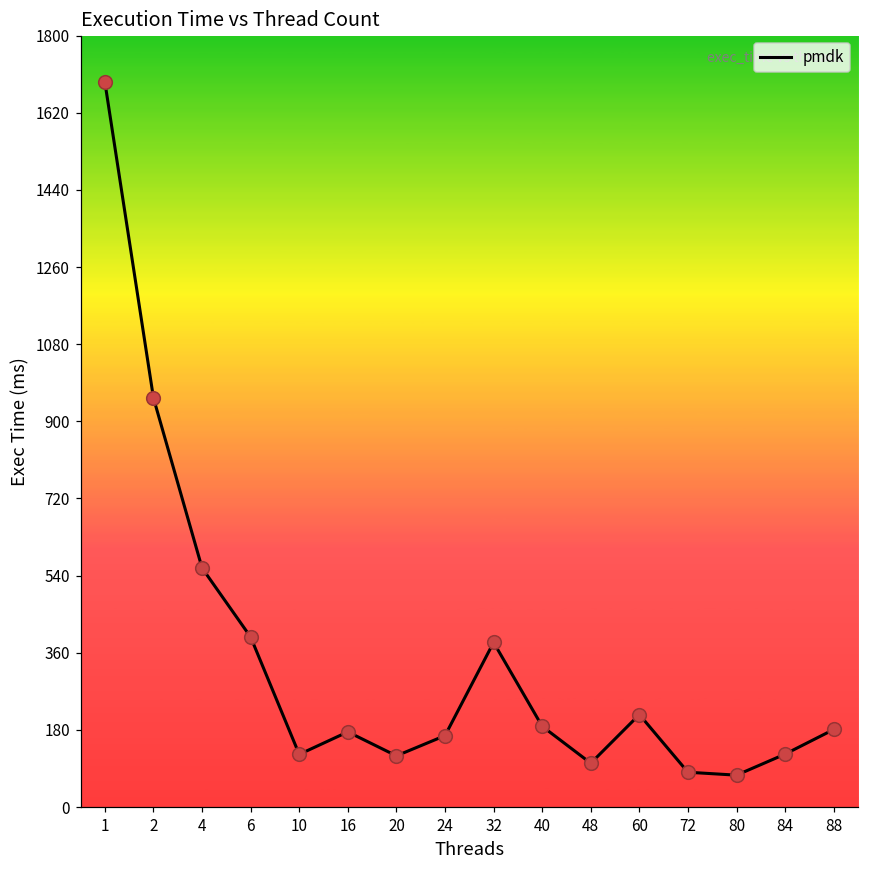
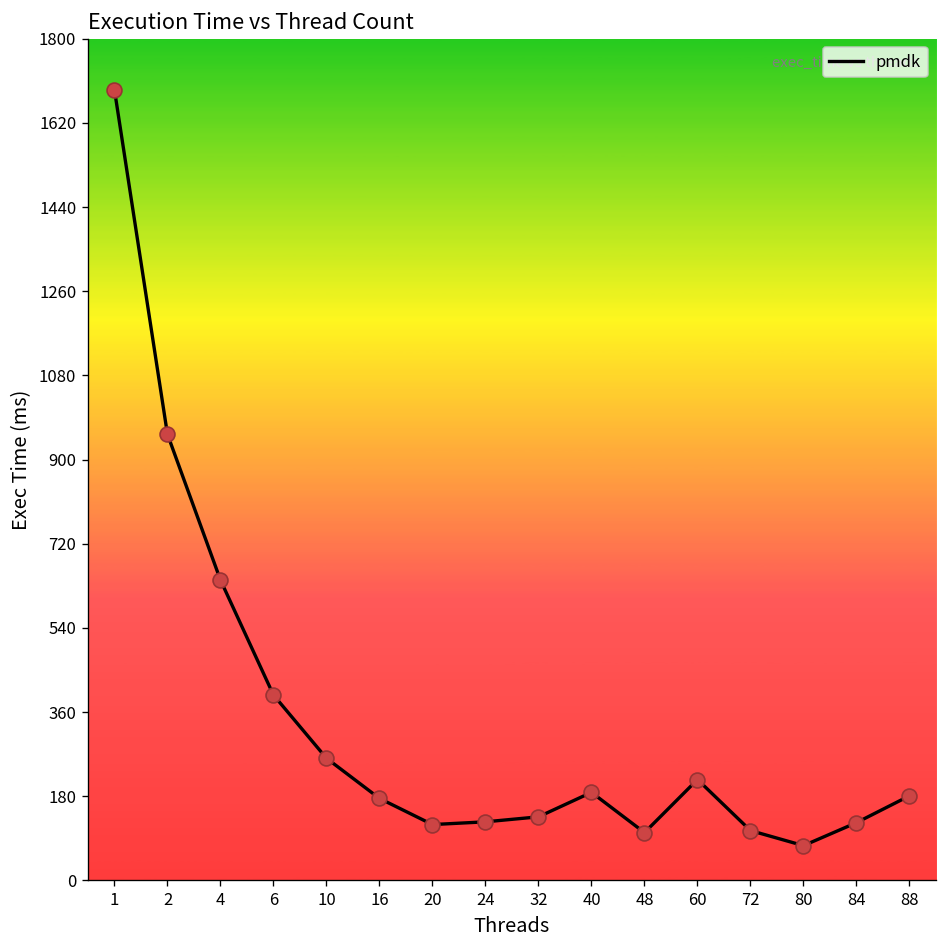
  {
    "1": 1690,
    "2": 950,
-   "4": 560,
+   "4": 640,
    "6": 400,
-   "10": 120,
+   "10": 260,
    "16": 180,
    "20": 120,
-   "24": 170,
-   "32": 380,
+   "24": 130,
+   "32": 140,
    "40": 190,
    "48": 100,
    "60": 220,
-   "72": 80,
+   "72": 110,
    "80": 70,
    "84": 120,
    "88": 180
  }
